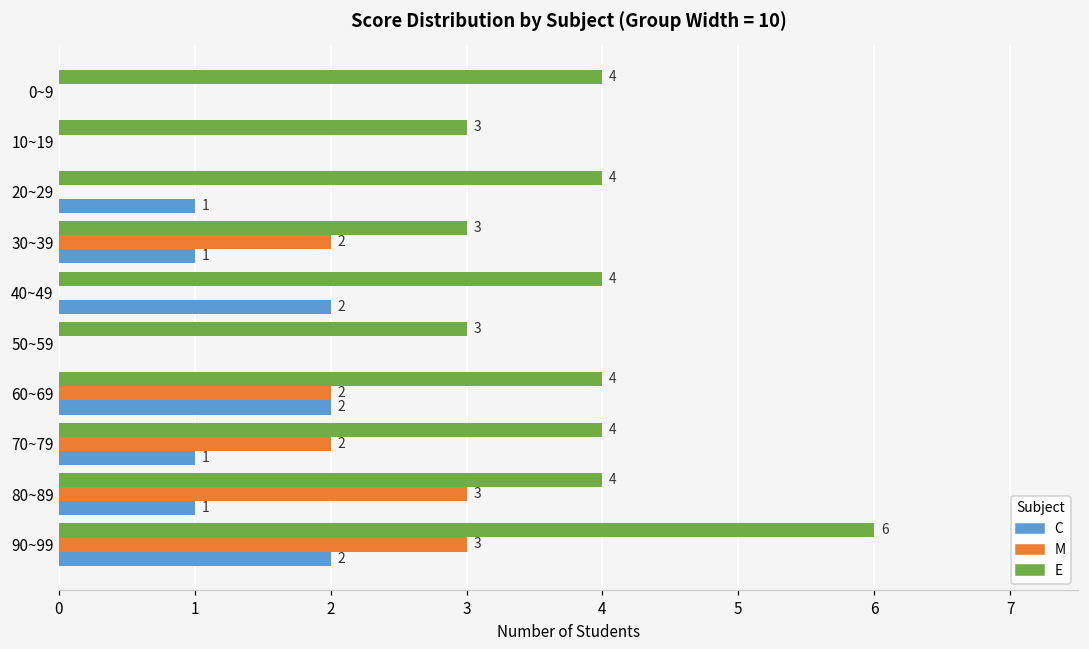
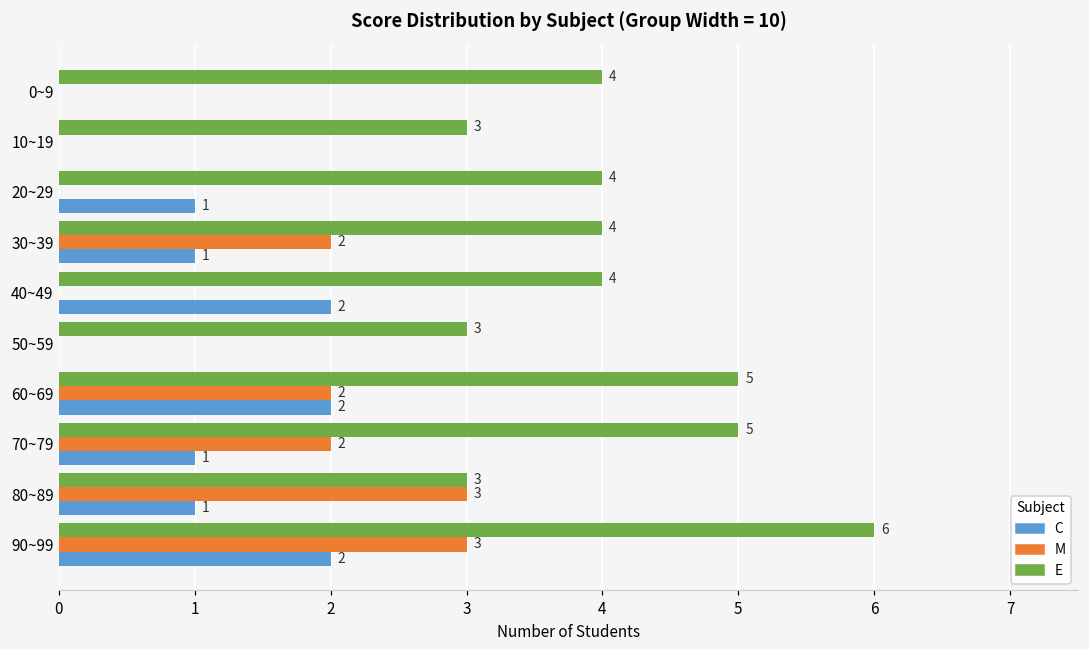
  {
    "C": {
      "20~29": 1,
      "30~39": 1,
      "40~49": 2,
      "60~69": 2,
      "70~79": 1,
      "80~89": 1,
      "90~99": 2
    },
    "M": {
      "30~39": 2,
      "60~69": 2,
      "70~79": 2,
      "80~89": 3,
      "90~99": 3
    },
    "E": {
      "0~9": 4,
      "10~19": 3,
      "20~29": 4,
-     "30~39": 3,
+     "30~39": 4,
      "40~49": 4,
      "50~59": 3,
-     "60~69": 4,
-     "70~79": 4,
-     "80~89": 4,
+     "60~69": 5,
+     "70~79": 5,
+     "80~89": 3,
      "90~99": 6
    }
  }
